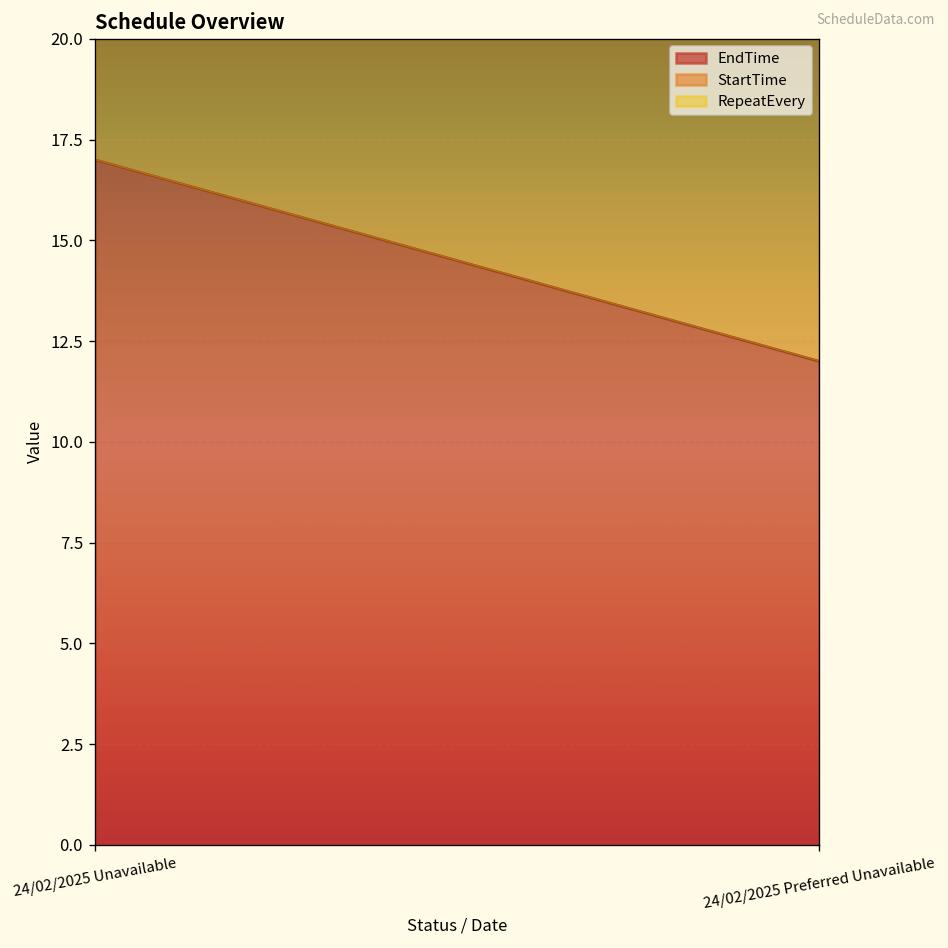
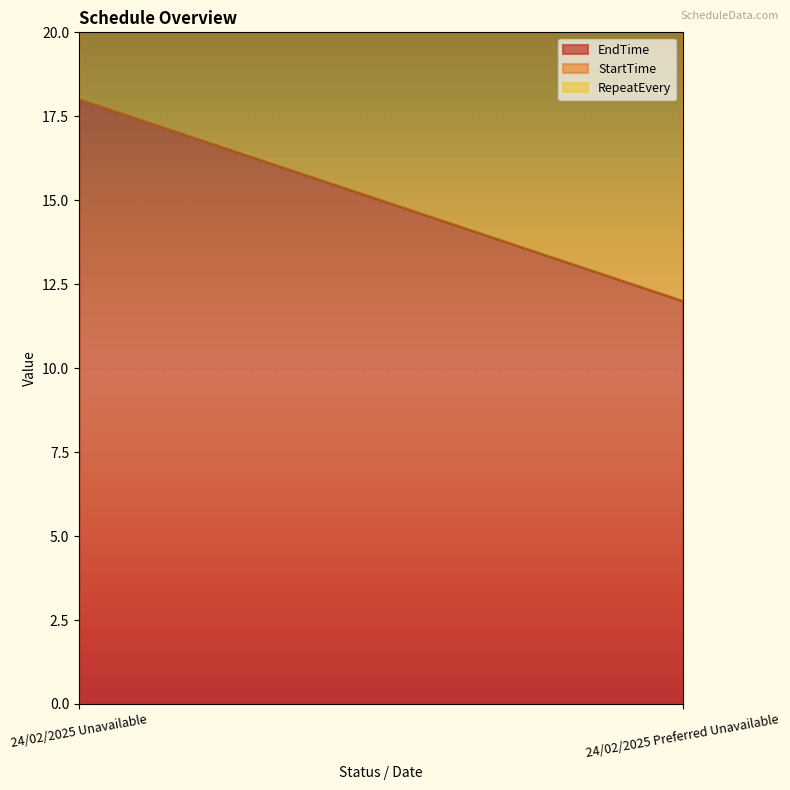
  {
    "EndTime": {
-     "24/02/2025 Unavailable": 17,
+     "24/02/2025 Unavailable": 18,
      "24/02/2025 Preferred Unavailable": 12
    }
  }
